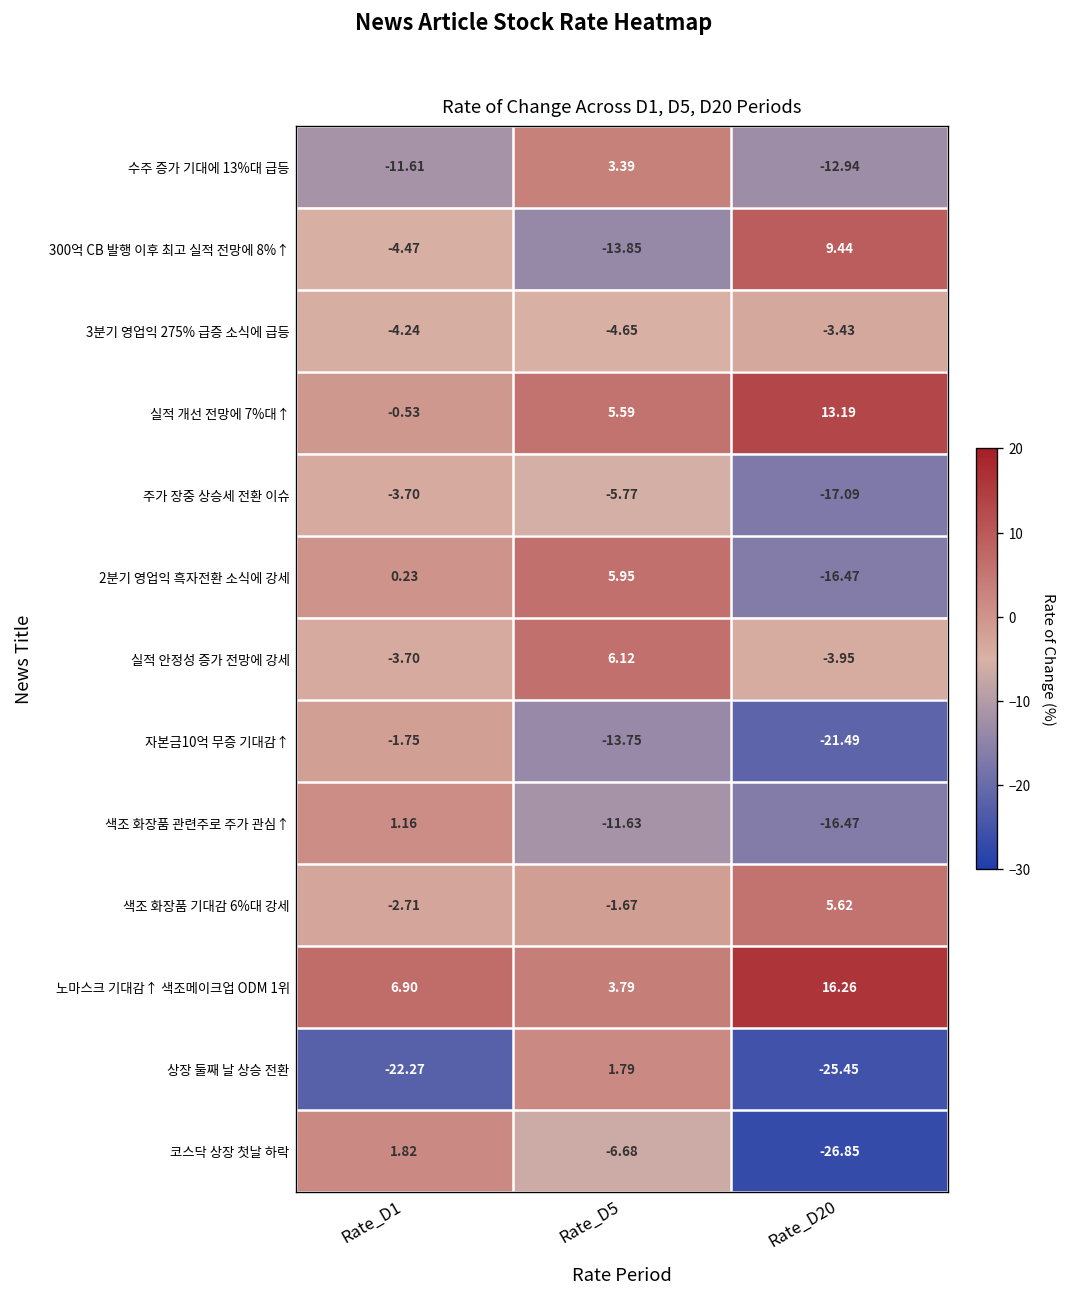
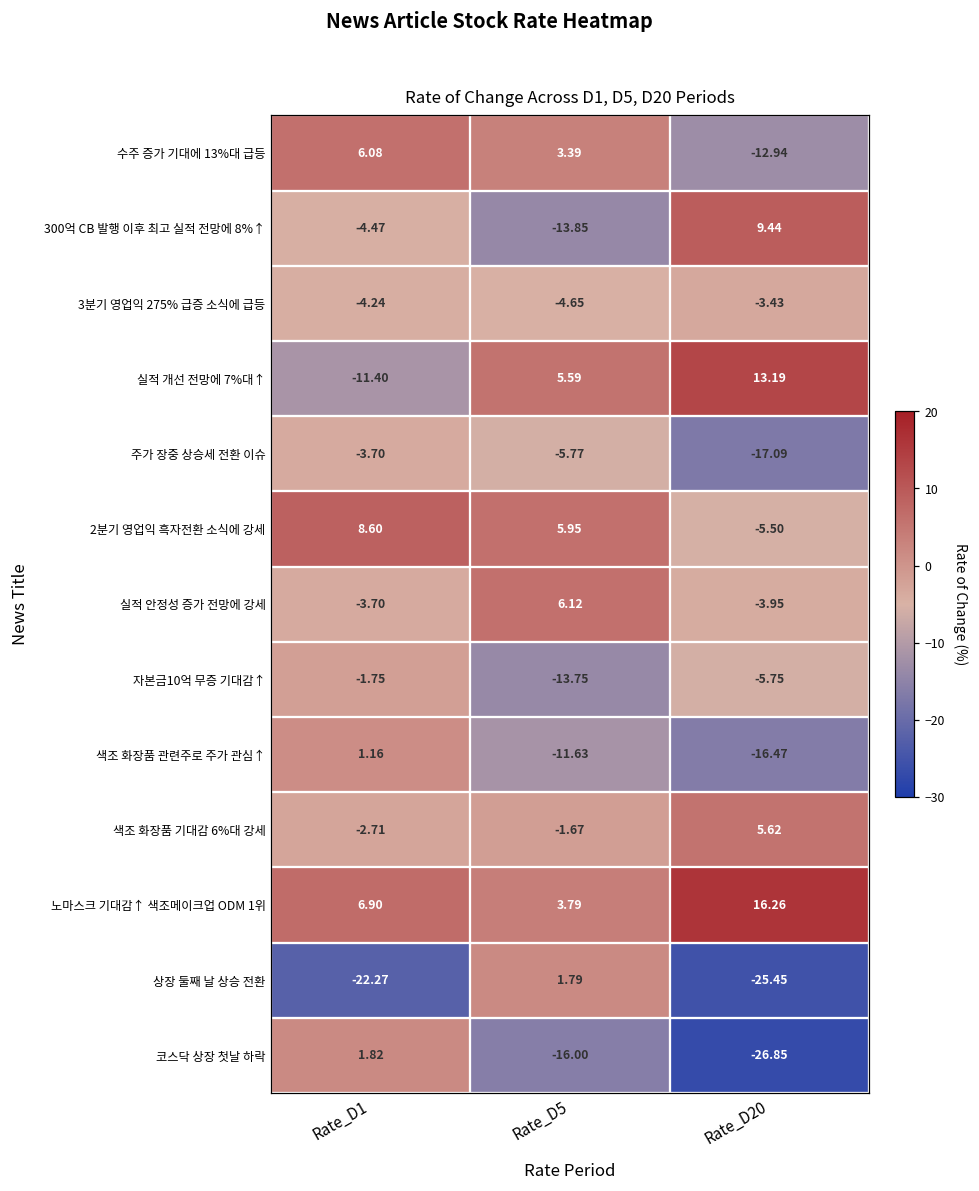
  {
    "수주 증가 기대에 13%대 급등": {
-     "Rate_D1": -11.61,
+     "Rate_D1": 6.08,
      "Rate_D5": 3.39,
      "Rate_D20": -12.94
    },
    "300억 CB 발행 이후 최고 실적 전망에 8%↑": {
      "Rate_D1": -4.47,
      "Rate_D5": -13.85,
      "Rate_D20": 9.44
    },
    "3분기 영업익 275% 급증 소식에 급등": {
      "Rate_D1": -4.24,
      "Rate_D5": -4.65,
      "Rate_D20": -3.43
    },
    "실적 개선 전망에 7%대↑": {
-     "Rate_D1": -0.53,
+     "Rate_D1": -11.40,
      "Rate_D5": 5.59,
      "Rate_D20": 13.19
    },
    "주가 장중 상승세 전환 이슈": {
      "Rate_D1": -3.70,
      "Rate_D5": -5.77,
      "Rate_D20": -17.09
    },
    "2분기 영업익 흑자전환 소식에 강세": {
-     "Rate_D1": 0.23,
+     "Rate_D1": 8.60,
      "Rate_D5": 5.95,
-     "Rate_D20": -16.47
+     "Rate_D20": -5.50
    },
    "실적 안정성 증가 전망에 강세": {
      "Rate_D1": -3.70,
      "Rate_D5": 6.12,
      "Rate_D20": -3.95
    },
    "자본금10억 무증 기대감↑": {
      "Rate_D1": -1.75,
      "Rate_D5": -13.75,
-     "Rate_D20": -21.49
+     "Rate_D20": -5.75
    },
    "색조 화장품 관련주로 주가 관심↑": {
      "Rate_D1": 1.16,
      "Rate_D5": -11.63,
      "Rate_D20": -16.47
    },
    "색조 화장품 기대감 6%대 강세": {
      "Rate_D1": -2.71,
      "Rate_D5": -1.67,
      "Rate_D20": 5.62
    },
    "노마스크 기대감↑ 색조메이크업 ODM 1위": {
      "Rate_D1": 6.90,
      "Rate_D5": 3.79,
      "Rate_D20": 16.26
    },
    "상장 둘째 날 상승 전환": {
      "Rate_D1": -22.27,
      "Rate_D5": 1.79,
      "Rate_D20": -25.45
    },
    "코스닥 상장 첫날 하락": {
      "Rate_D1": 1.82,
-     "Rate_D5": -6.68,
+     "Rate_D5": -16.00,
      "Rate_D20": -26.85
    }
  }
